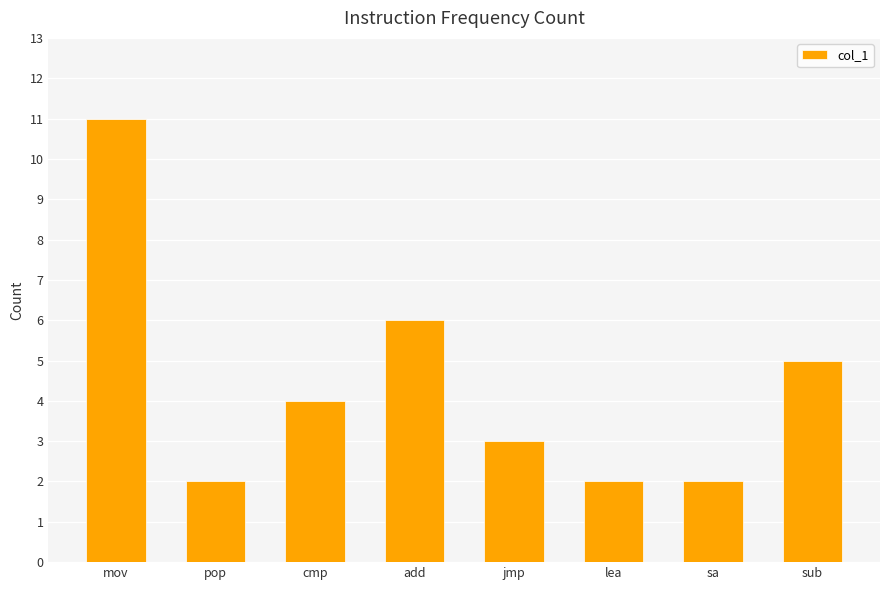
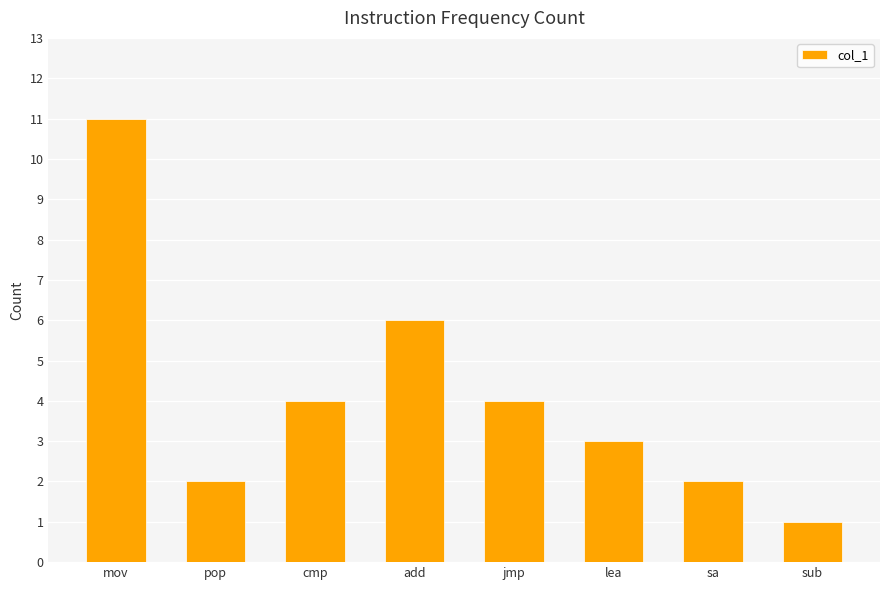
  {
    "mov": 11,
    "pop": 2,
    "cmp": 4,
    "add": 6,
-   "jmp": 3,
-   "lea": 2,
+   "jmp": 4,
+   "lea": 3,
    "sa": 2,
-   "sub": 5
+   "sub": 1
  }
